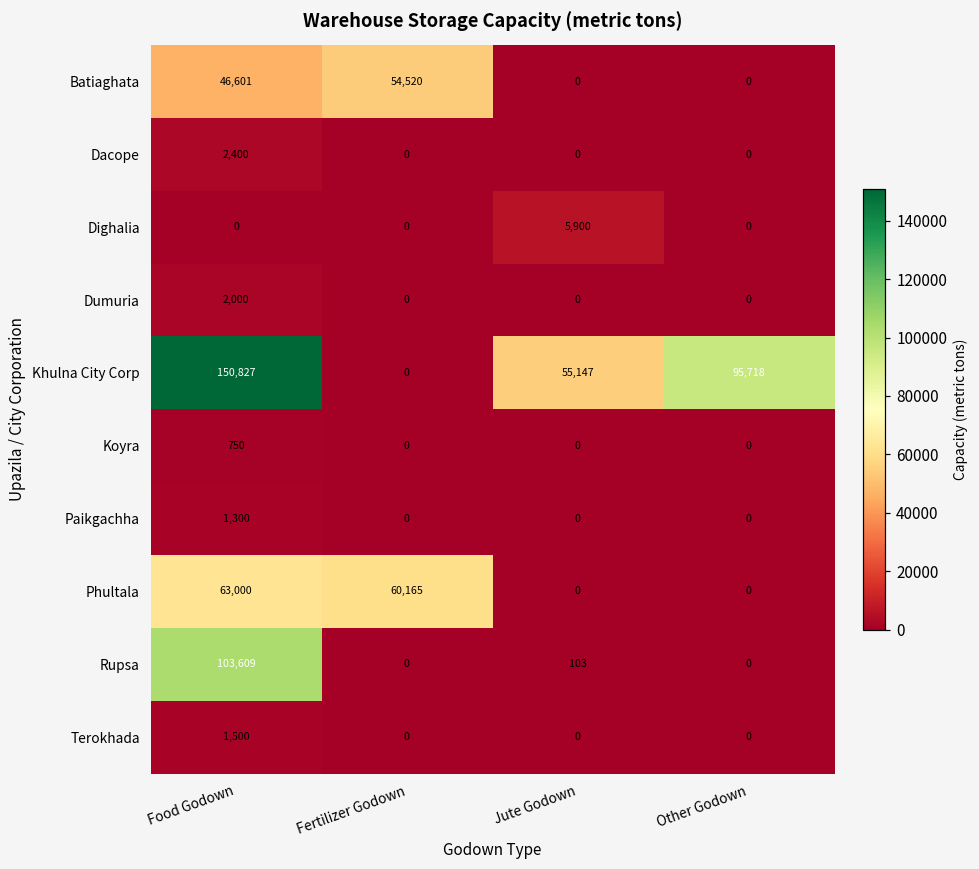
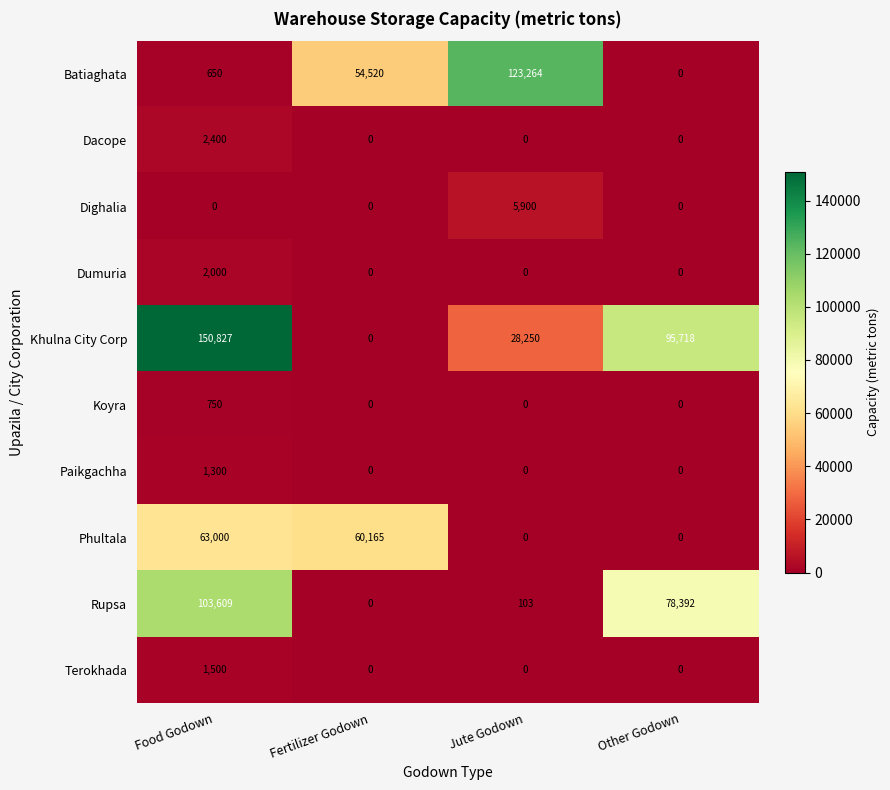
  {
    "Batiaghata": {
-     "Food Godown": "46,601",
+     "Food Godown": "650",
      "Fertilizer Godown": "54,520",
-     "Jute Godown": "0",
+     "Jute Godown": "123,264",
      "Other Godown": "0"
    },
    "Dacope": {
      "Food Godown": "2,400",
      "Fertilizer Godown": "0",
      "Jute Godown": "0",
      "Other Godown": "0"
    },
    "Dighalia": {
      "Food Godown": "0",
      "Fertilizer Godown": "0",
      "Jute Godown": "5,900",
      "Other Godown": "0"
    },
    "Dumuria": {
      "Food Godown": "2,000",
      "Fertilizer Godown": "0",
      "Jute Godown": "0",
      "Other Godown": "0"
    },
    "Khulna City Corp": {
      "Food Godown": "150,827",
      "Fertilizer Godown": "0",
-     "Jute Godown": "55,147",
+     "Jute Godown": "28,250",
      "Other Godown": "95,718"
    },
    "Koyra": {
      "Food Godown": "750",
      "Fertilizer Godown": "0",
      "Jute Godown": "0",
      "Other Godown": "0"
    },
    "Paikgachha": {
      "Food Godown": "1,300",
      "Fertilizer Godown": "0",
      "Jute Godown": "0",
      "Other Godown": "0"
    },
    "Phultala": {
      "Food Godown": "63,000",
      "Fertilizer Godown": "60,165",
      "Jute Godown": "0",
      "Other Godown": "0"
    },
    "Rupsa": {
      "Food Godown": "103,609",
      "Fertilizer Godown": "0",
      "Jute Godown": "103",
-     "Other Godown": "0"
+     "Other Godown": "78,392"
    },
    "Terokhada": {
      "Food Godown": "1,500",
      "Fertilizer Godown": "0",
      "Jute Godown": "0",
      "Other Godown": "0"
    }
  }
